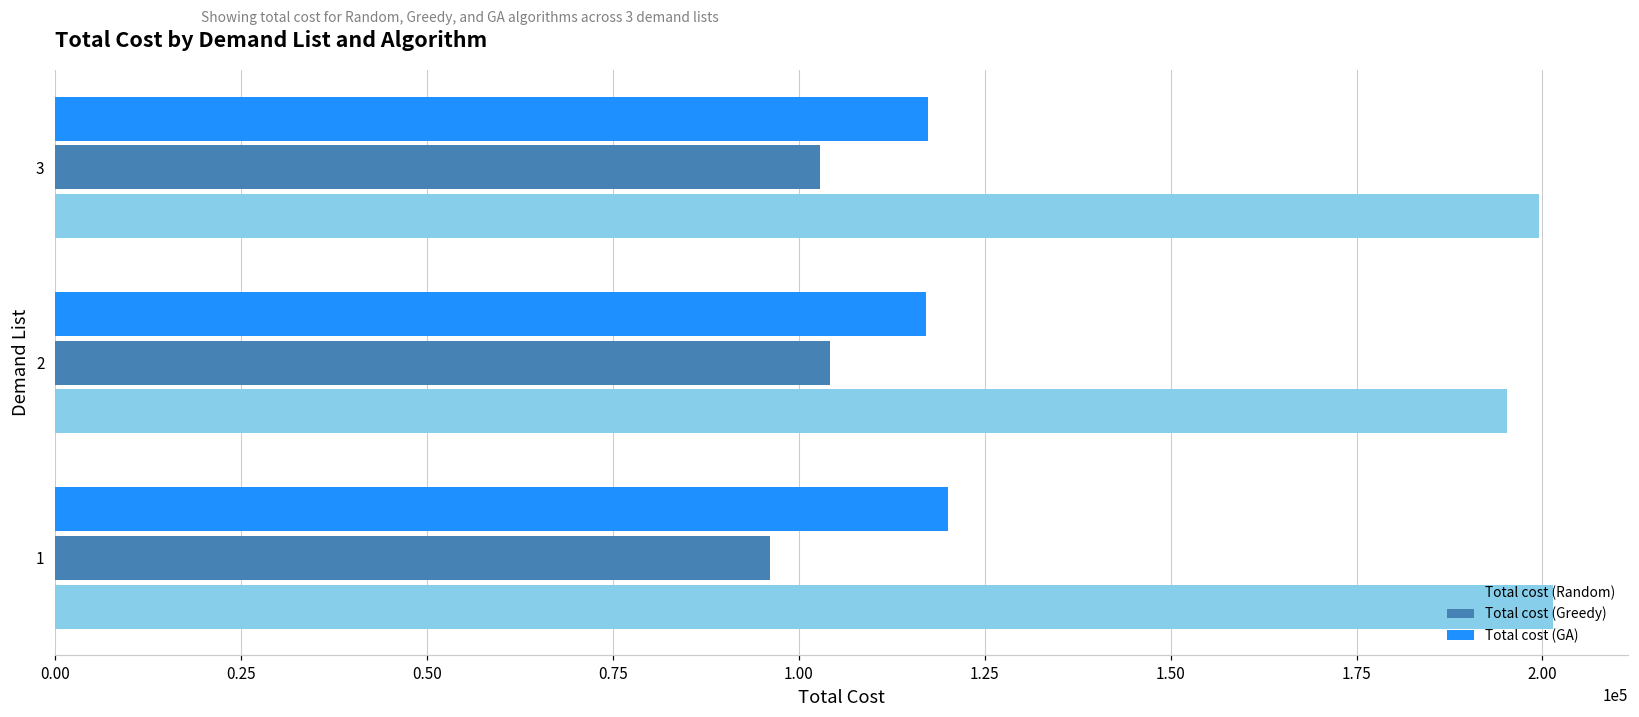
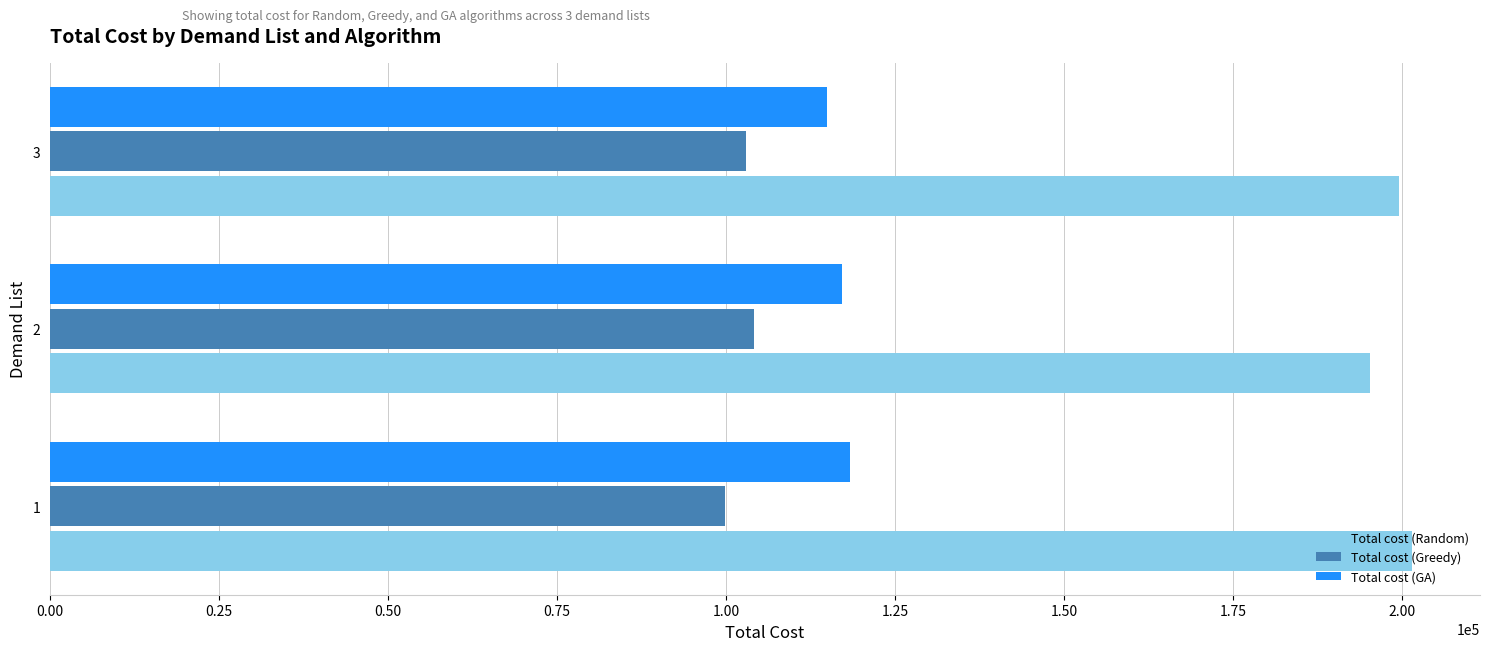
  {
    "Total cost (Random)": {
      "3": 200000,
      "2": 195000,
      "1": 201000
    },
    "Total cost (Greedy)": {
      "3": 103000,
      "2": 104000,
-     "1": 96000
+     "1": 100000
    },
    "Total cost (GA)": {
-     "3": 117000,
+     "3": 115000,
      "2": 117000,
-     "1": 120000
+     "1": 118000
    }
  }
